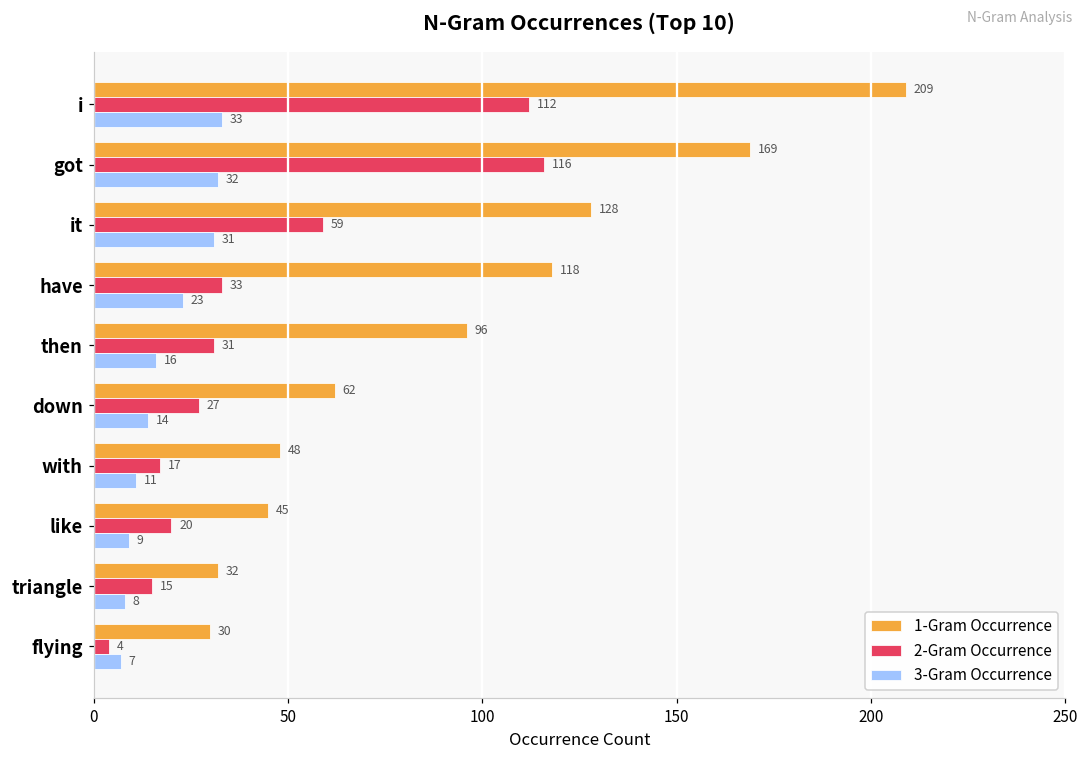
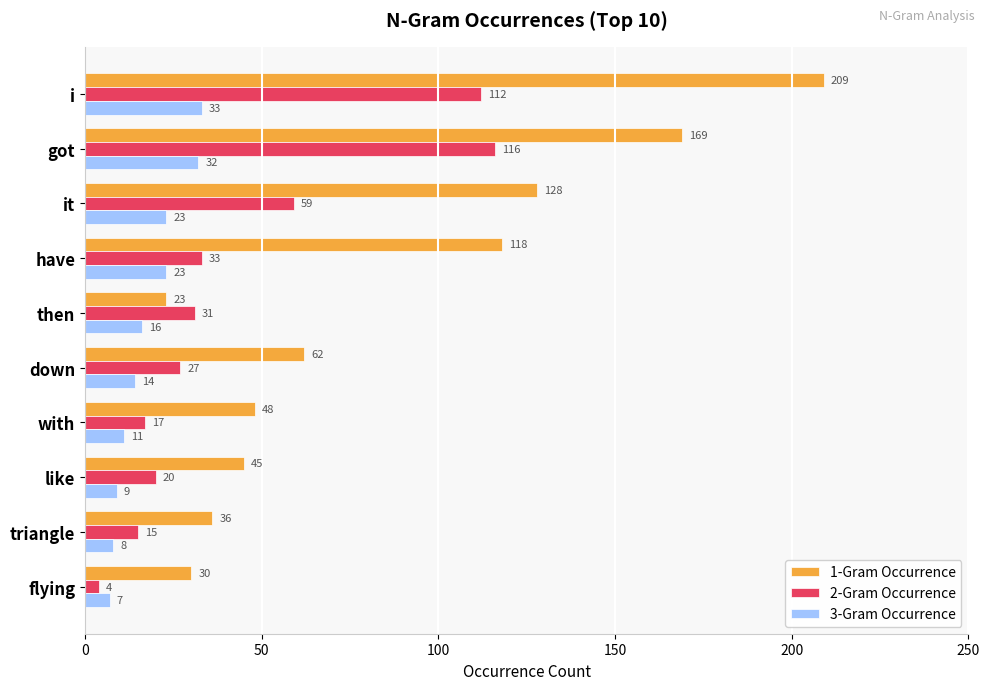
  {
    "1-Gram Occurrence": {
      "i": 209,
      "got": 169,
      "it": 128,
      "have": 118,
-     "then": 96,
+     "then": 23,
      "down": 62,
      "with": 48,
      "like": 45,
-     "triangle": 32,
+     "triangle": 36,
      "flying": 30
    },
    "2-Gram Occurrence": {
      "i": 112,
      "got": 116,
      "it": 59,
      "have": 33,
      "then": 31,
      "down": 27,
      "with": 17,
      "like": 20,
      "triangle": 15,
      "flying": 4
    },
    "3-Gram Occurrence": {
      "i": 33,
      "got": 32,
-     "it": 31,
+     "it": 23,
      "have": 23,
      "then": 16,
      "down": 14,
      "with": 11,
      "like": 9,
      "triangle": 8,
      "flying": 7
    }
  }
